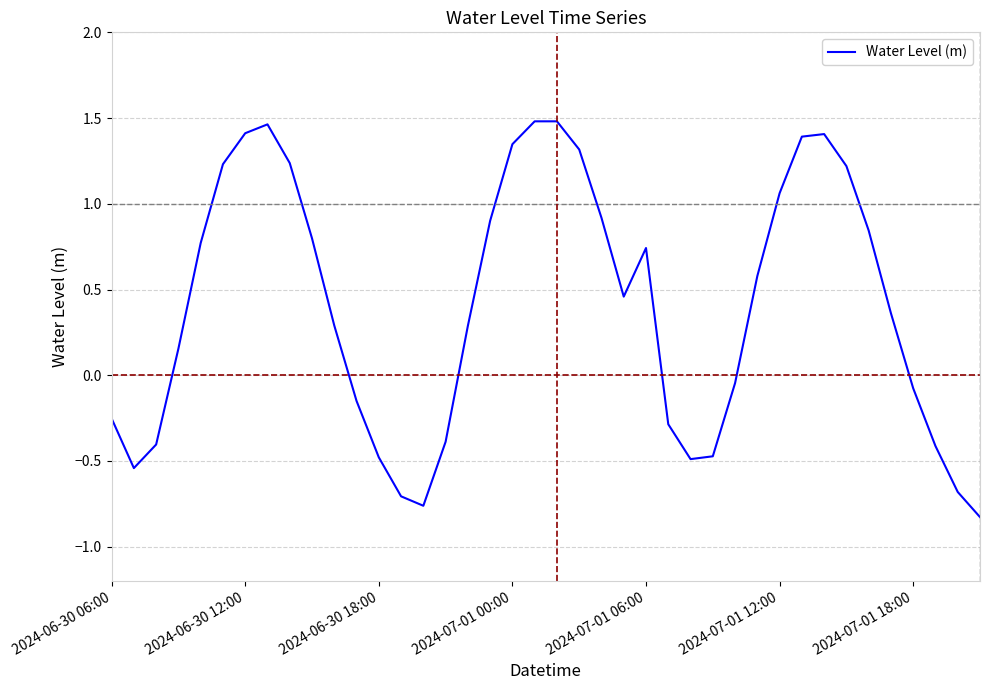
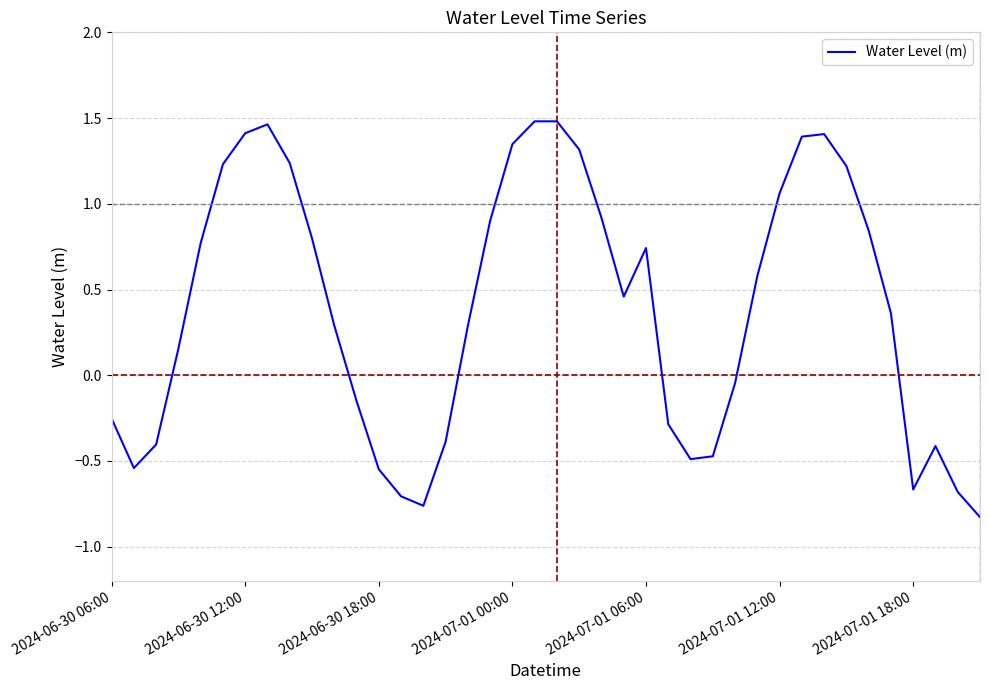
  {
    "2024-06-30 06:00": -0.25,
    "2024-06-30 12:00": 1.41,
-   "2024-06-30 18:00": -0.48,
+   "2024-06-30 18:00": -0.55,
    "2024-07-01 00:00": 1.35,
    "2024-07-01 06:00": 0.74,
    "2024-07-01 12:00": 1.06,
-   "2024-07-01 18:00": -0.08
+   "2024-07-01 18:00": -0.67
  }
